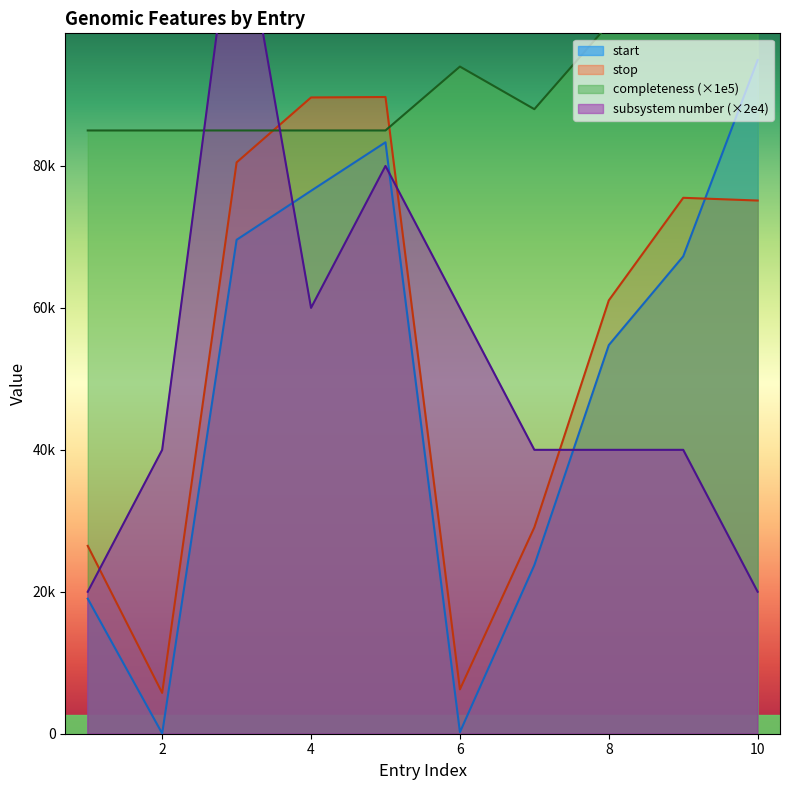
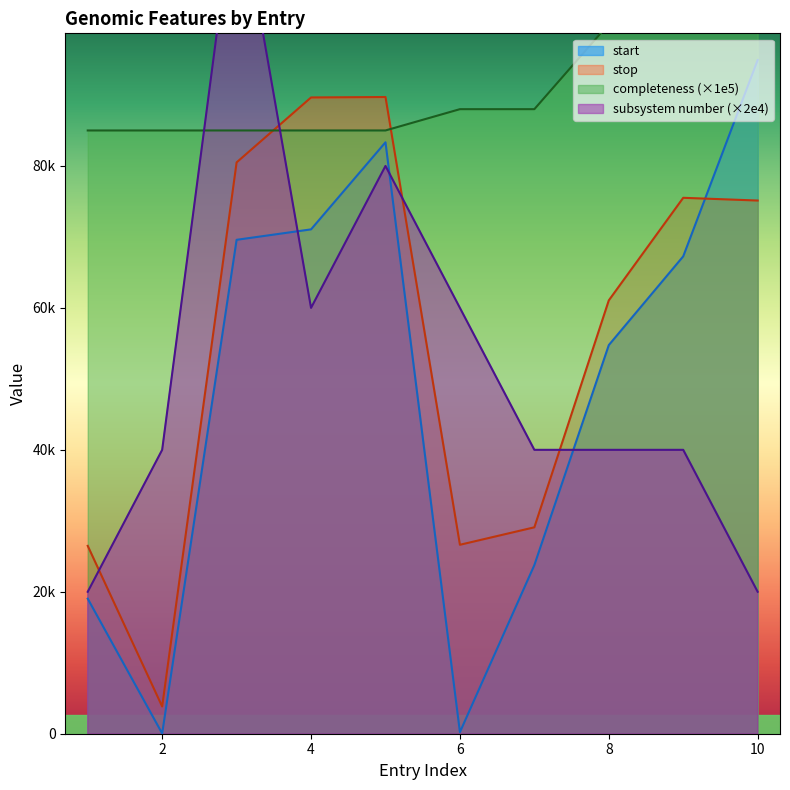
  {
    "start": {
-     "4": 76000,
+     "4": 71000,
      "8": 55000
    },
    "stop": {
-     "2": 6000,
+     "2": 4000,
      "4": 90000,
-     "6": 6000,
+     "6": 27000,
      "8": 61000,
      "10": 75000
    },
    "completeness (×1e5)": {
      "2": 85000,
      "4": 85000,
-     "6": 94000
+     "6": 88000
    },
    "subsystem number (×2e4)": {
      "2": 40000,
      "4": 60000,
      "6": 60000,
      "8": 40000,
      "10": 20000
    }
  }
